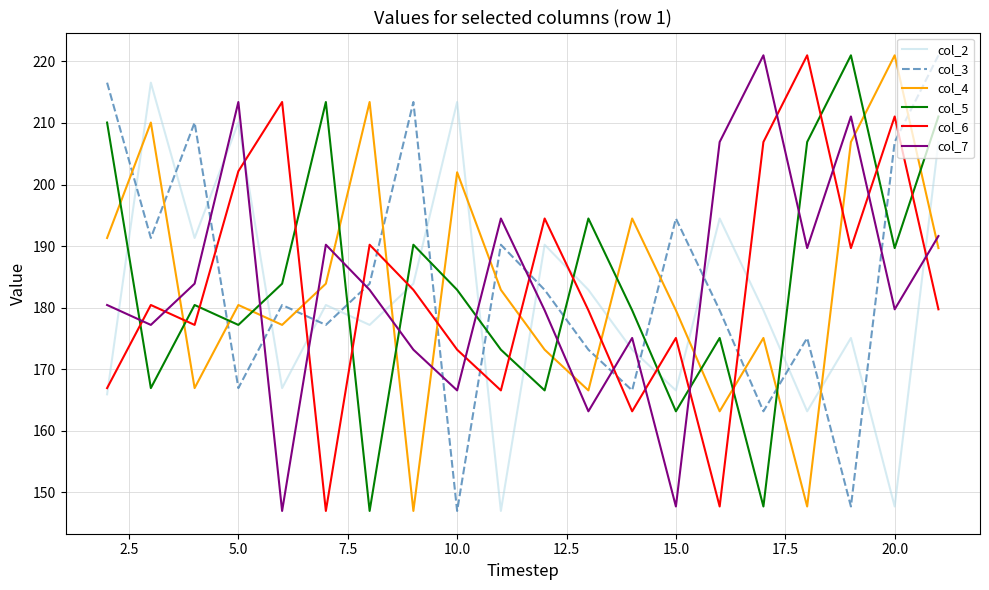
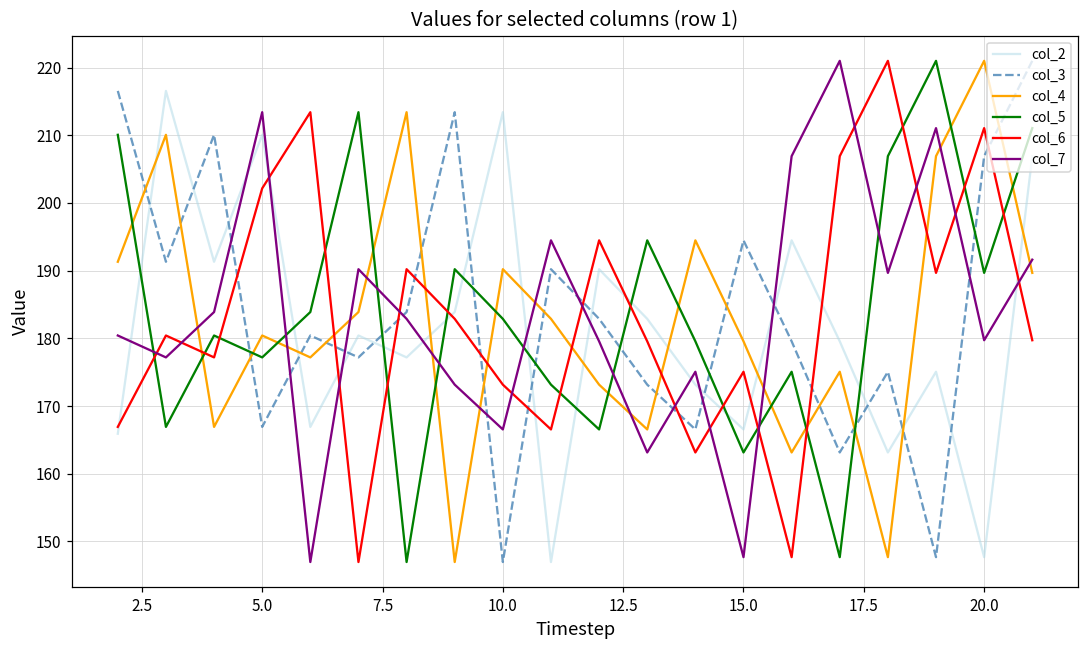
  {
    "col_2": {
      "5.0": 210,
      "10.0": 213,
      "15.0": 167,
      "20.0": 148
    },
    "col_3": {
      "5.0": 167,
      "10.0": 147,
      "15.0": 194,
      "20.0": 207
    },
    "col_4": {
      "5.0": 180,
-     "10.0": 202,
+     "10.0": 190,
      "15.0": 180,
      "20.0": 221
    },
    "col_5": {
      "5.0": 177,
      "10.0": 183,
      "15.0": 163,
      "20.0": 190
    },
    "col_6": {
      "5.0": 202,
      "10.0": 173,
      "15.0": 175,
      "20.0": 211
    },
    "col_7": {
      "5.0": 213,
      "10.0": 167,
      "15.0": 148,
      "20.0": 180
    }
  }
